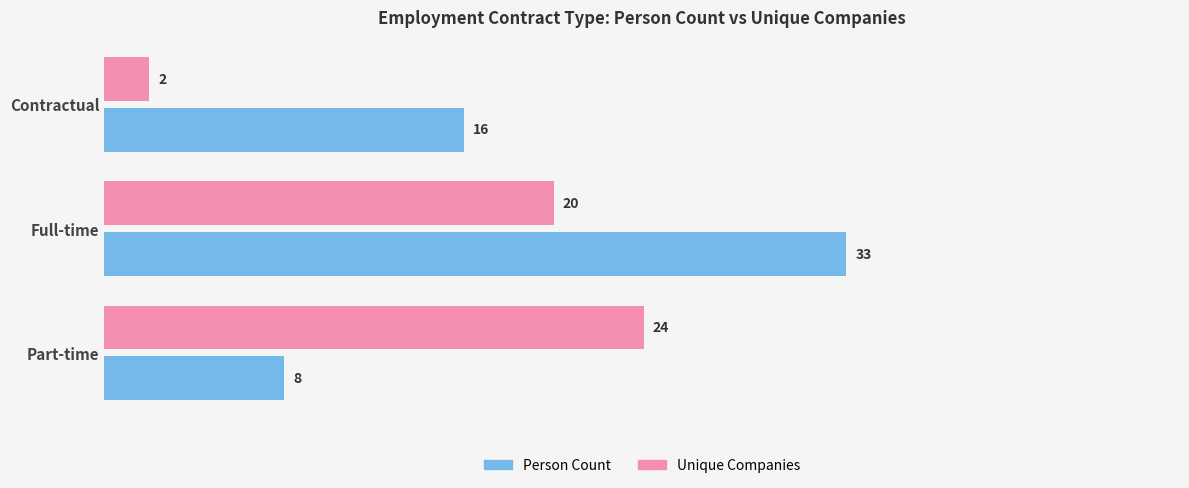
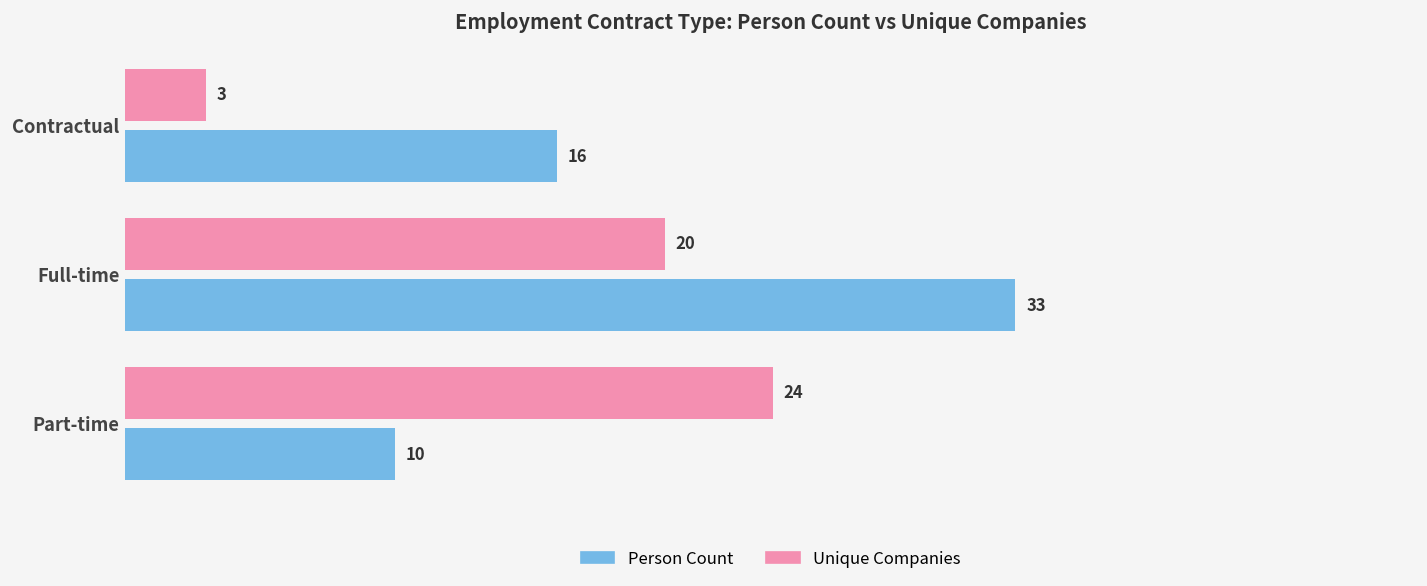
  {
    "Person Count": {
      "Contractual": 16,
      "Full-time": 33,
-     "Part-time": 8
+     "Part-time": 10
    },
    "Unique Companies": {
-     "Contractual": 2,
+     "Contractual": 3,
      "Full-time": 20,
      "Part-time": 24
    }
  }
